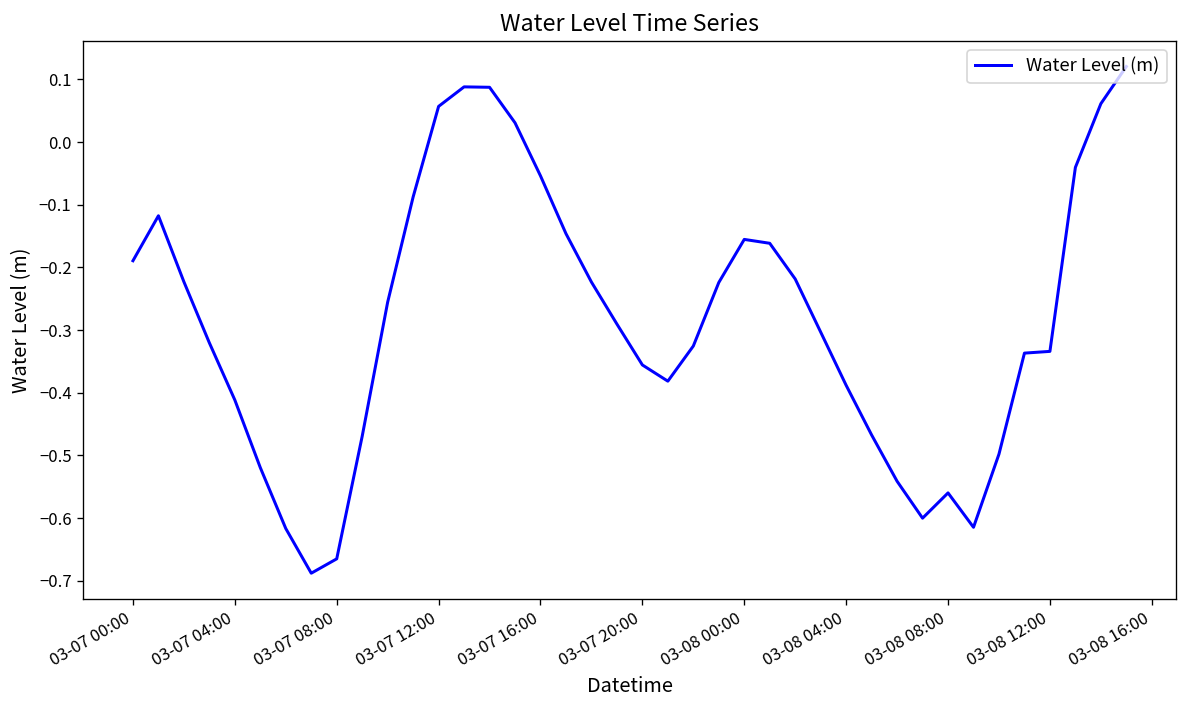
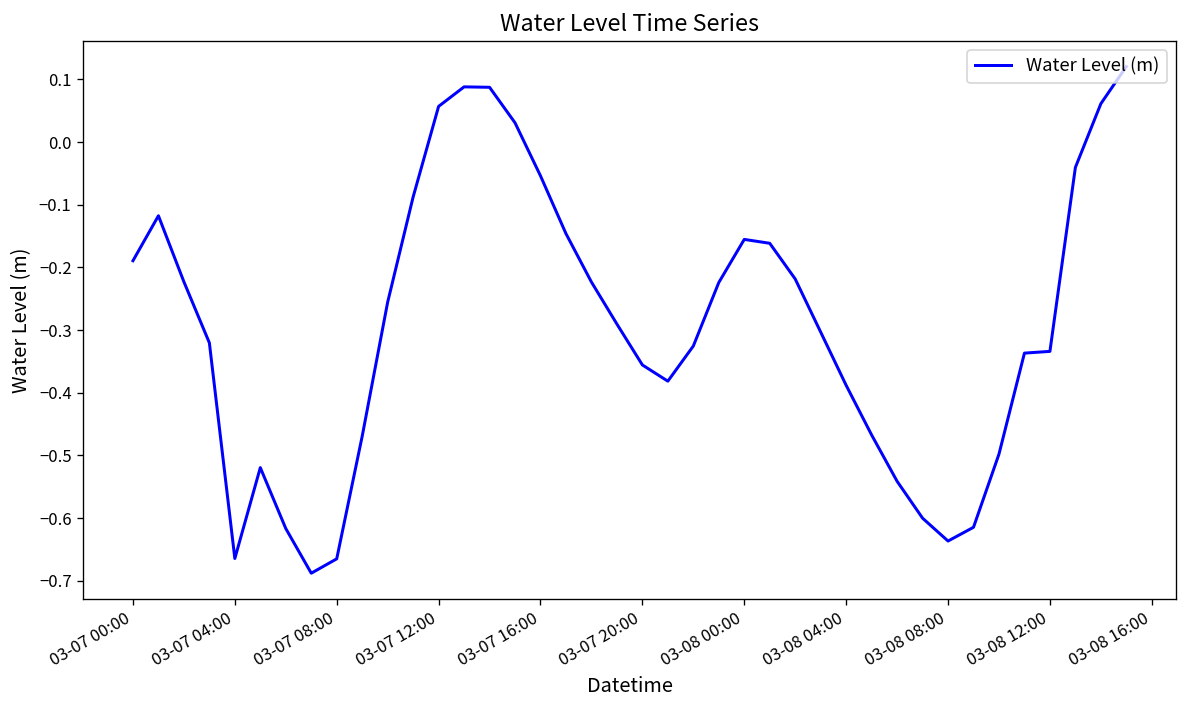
  {
    "03-07 00:00": -0.19,
-   "03-07 04:00": -0.41,
+   "03-07 04:00": -0.66,
    "03-07 08:00": -0.66,
    "03-07 12:00": 0.06,
    "03-07 16:00": -0.05,
    "03-07 20:00": -0.36,
    "03-08 00:00": -0.16,
    "03-08 04:00": -0.39,
-   "03-08 08:00": -0.56,
+   "03-08 08:00": -0.64,
    "03-08 12:00": -0.33
  }
